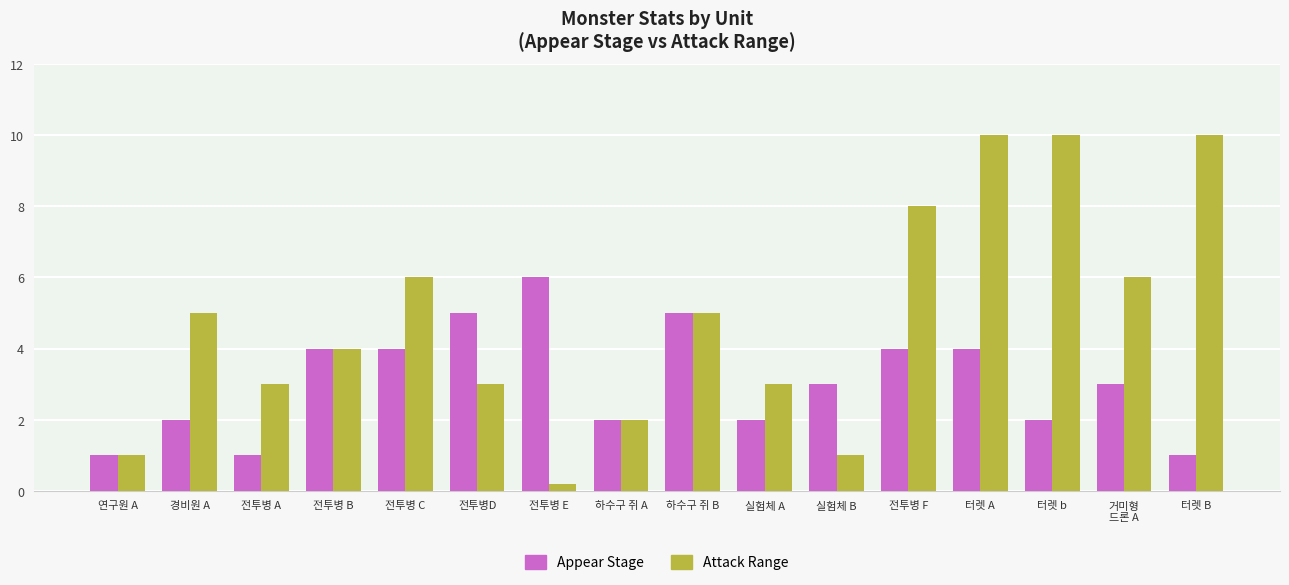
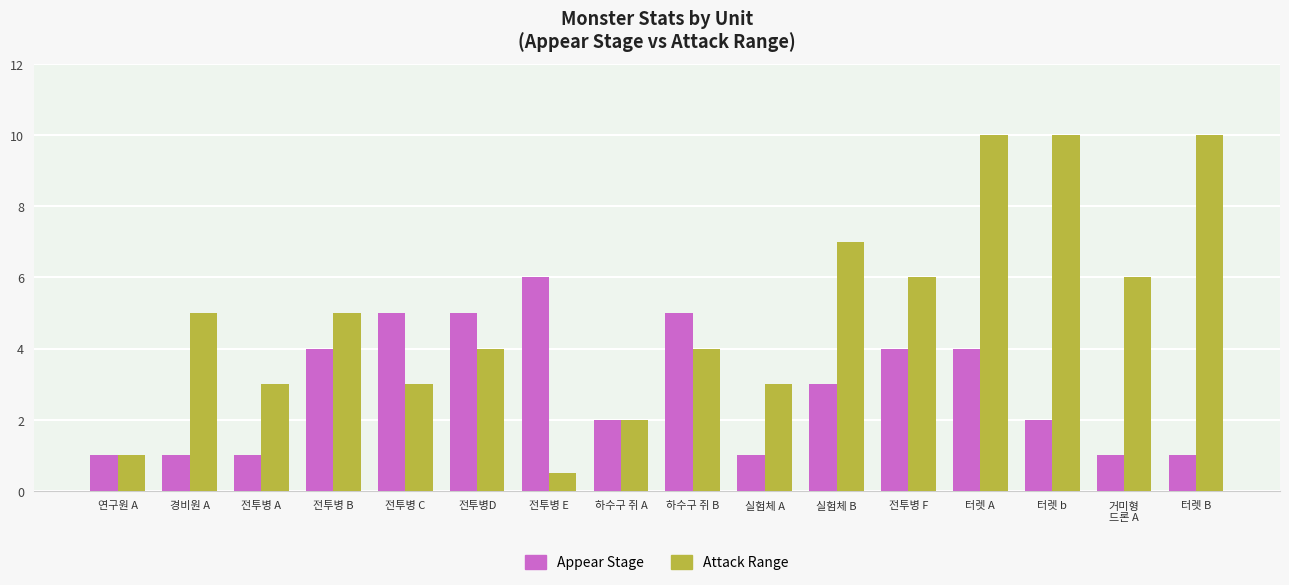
  {
    "Appear Stage": {
      "연구원 A": 1,
-     "경비원 A": 2,
+     "경비원 A": 1,
      "전투병 A": 1,
      "전투병 B": 4,
-     "전투병 C": 4,
+     "전투병 C": 5,
      "전투병D": 5,
      "전투병 E": 6,
      "하수구 쥐 A": 2,
      "하수구 쥐 B": 5,
-     "실험체 A": 2,
+     "실험체 A": 1,
      "실험체 B": 3,
      "전투병 F": 4,
      "터렛 A": 4,
      "터렛 b": 2,
-     "거미형 드론 A": 3,
+     "거미형 드론 A": 1,
      "터렛 B": 1
    },
    "Attack Range": {
      "연구원 A": 1.0,
      "경비원 A": 5.0,
      "전투병 A": 3.0,
-     "전투병 B": 4,
-     "전투병 C": 6,
-     "전투병D": 3,
-     "전투병 E": 0.2,
+     "전투병 B": 5,
+     "전투병 C": 3,
+     "전투병D": 4,
+     "전투병 E": 0.5,
      "하수구 쥐 A": 2.0,
-     "하수구 쥐 B": 5,
+     "하수구 쥐 B": 4,
      "실험체 A": 3.0,
-     "실험체 B": 1,
-     "전투병 F": 8,
+     "실험체 B": 7,
+     "전투병 F": 6,
      "터렛 A": 10.0,
      "터렛 b": 10.0,
      "거미형 드론 A": 6.0,
      "터렛 B": 10.0
    }
  }
